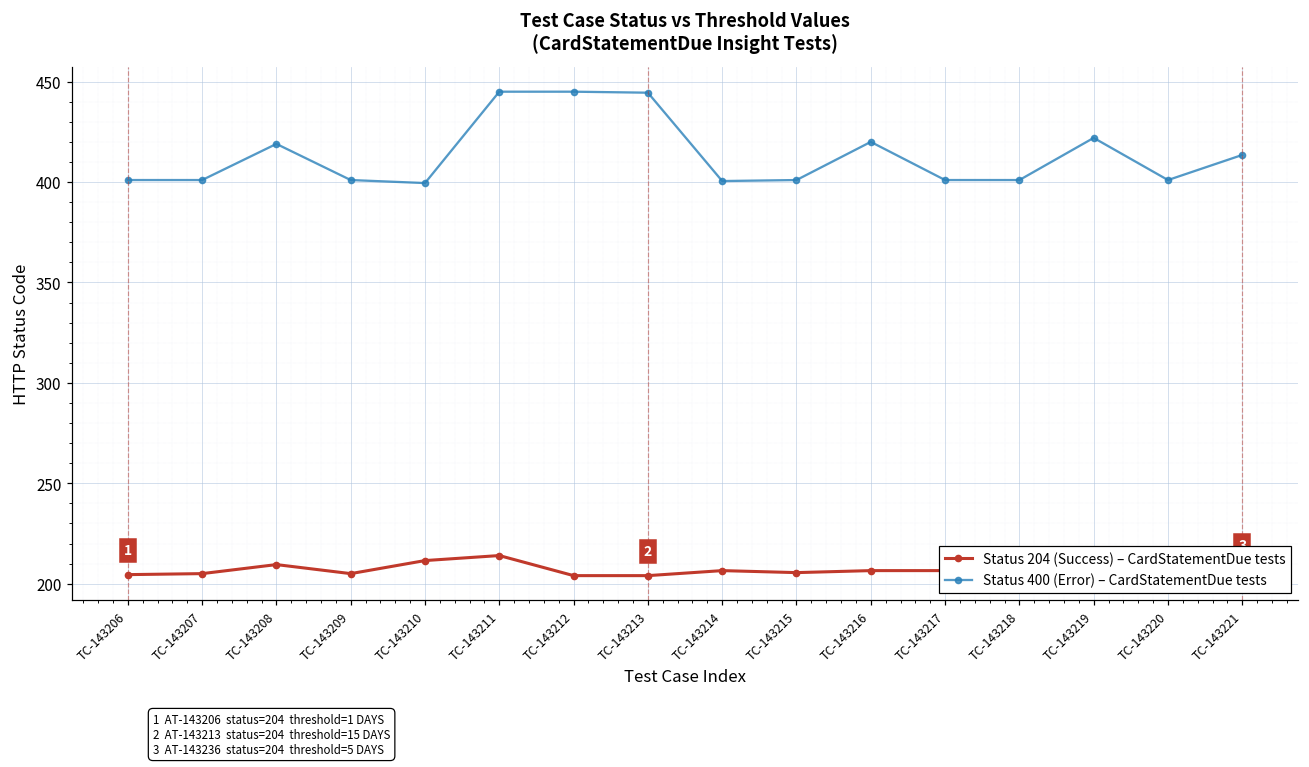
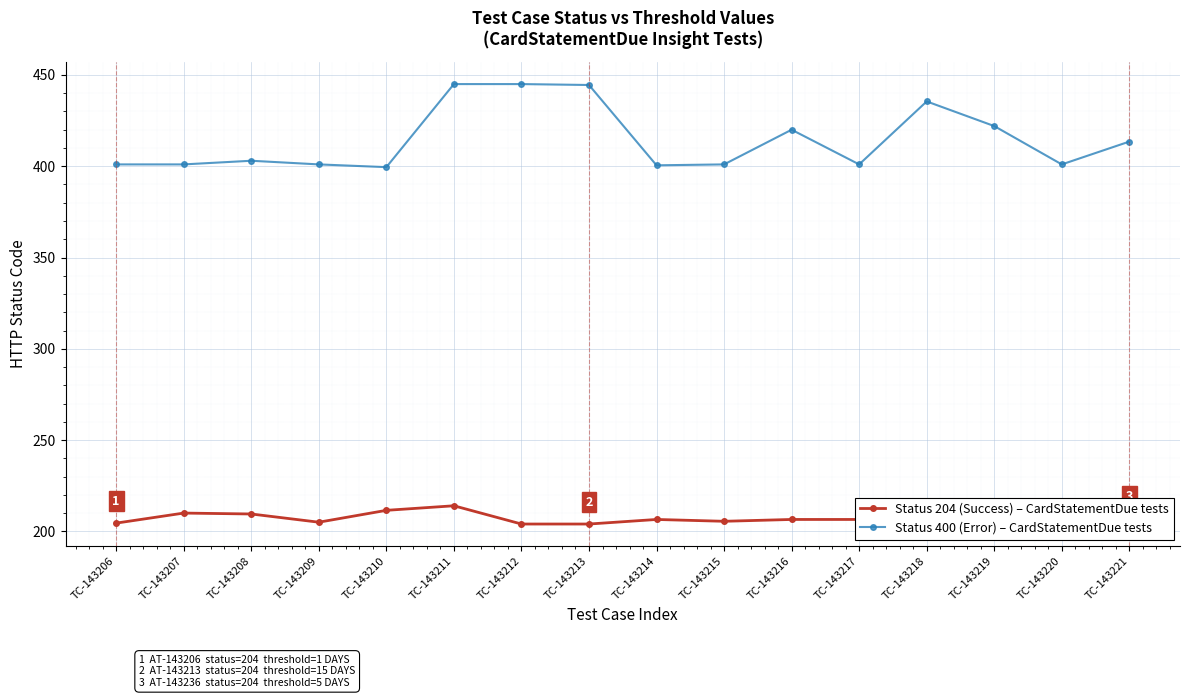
  {
    "Status 204 (Success) – CardStatementDue tests": {
-     "TC-143207": 205,
+     "TC-143207": 210,
      "TC-143208": 210,
      "TC-143209": 205,
      "TC-143210": 212,
      "TC-143211": 214,
      "TC-143212": 204,
      "TC-143214": 207,
      "TC-143215": 206,
      "TC-143216": 207
    },
    "Status 400 (Error) – CardStatementDue tests": {
      "TC-143206": 401,
      "TC-143207": 401,
-     "TC-143208": 419,
+     "TC-143208": 403,
      "TC-143209": 401,
      "TC-143210": 400,
      "TC-143211": 445,
      "TC-143212": 445,
      "TC-143213": 445,
      "TC-143214": 401,
      "TC-143215": 401,
      "TC-143216": 420,
      "TC-143217": 401,
-     "TC-143218": 401,
+     "TC-143218": 436,
      "TC-143219": 422,
      "TC-143220": 401,
      "TC-143221": 414
    }
  }
